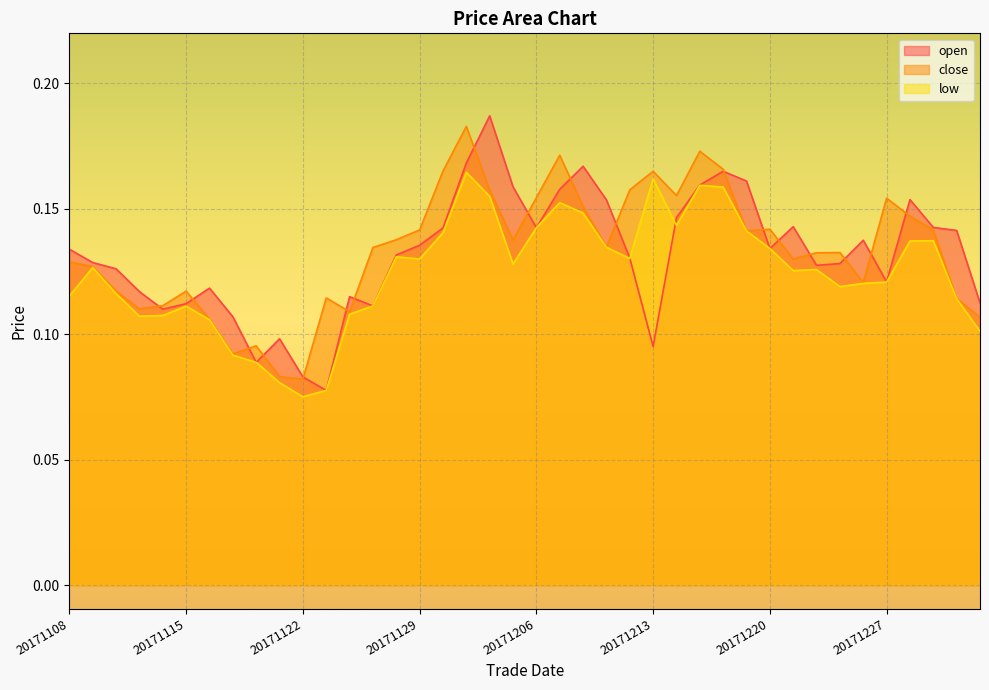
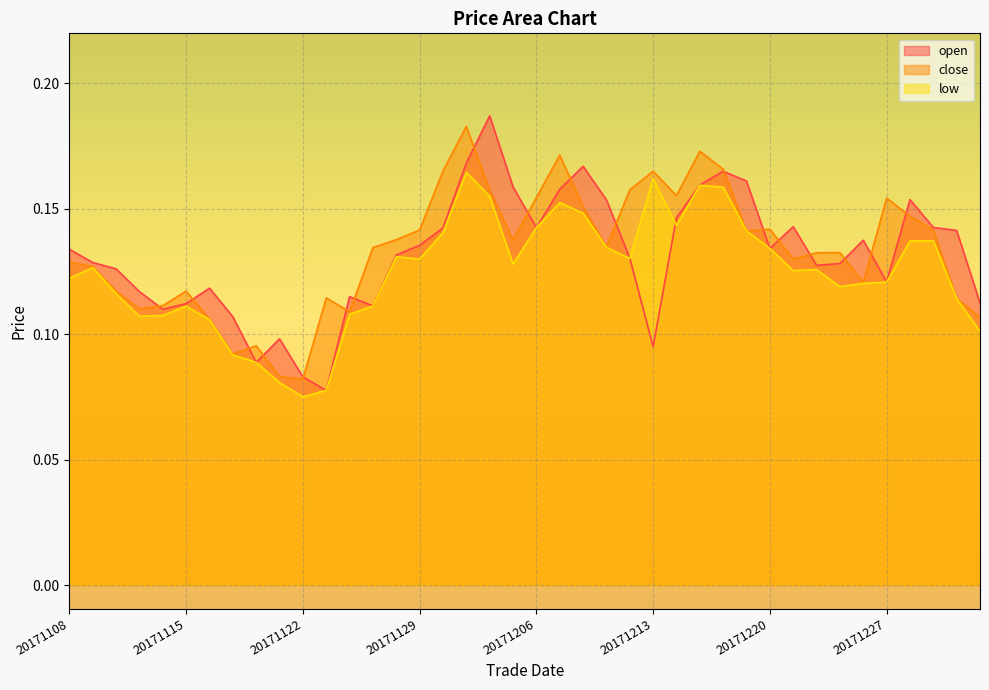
  {
    "open": {
      "20171108": 0.134,
      "20171129": 0.136,
      "20171213": 0.095
    },
    "close": {
      "20171108": 0.129,
      "20171115": 0.117,
      "20171129": 0.142,
      "20171206": 0.155,
      "20171213": 0.165,
      "20171220": 0.142,
      "20171227": 0.154
    },
    "low": {
-     "20171108": 0.115,
+     "20171108": 0.122,
      "20171122": 0.075,
      "20171129": 0.130,
      "20171213": 0.162
    }
  }
